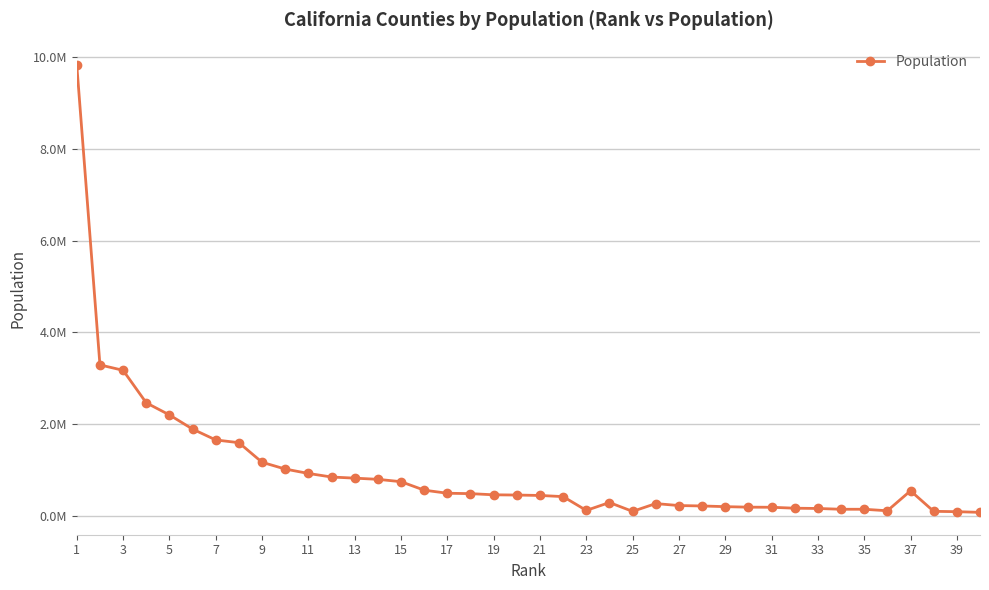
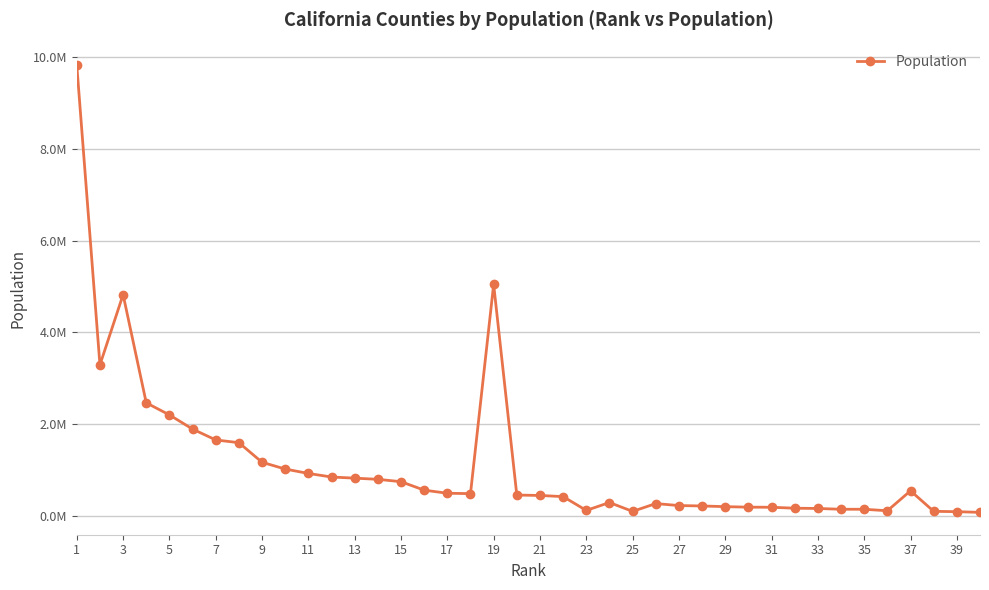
  {
    "1": 9800000,
-   "3": 3200000,
+   "3": 4800000,
    "5": 2200000,
    "7": 1600000,
    "9": 1200000,
    "11": 900000,
    "13": 800000,
    "15": 700000,
    "17": 500000,
-   "19": 500000,
+   "19": 5000000,
    "21": 400000,
    "23": 100000,
    "25": 100000,
    "27": 200000,
    "29": 200000,
    "31": 200000,
    "33": 200000,
    "35": 100000,
    "37": 500000,
    "39": 100000
  }
